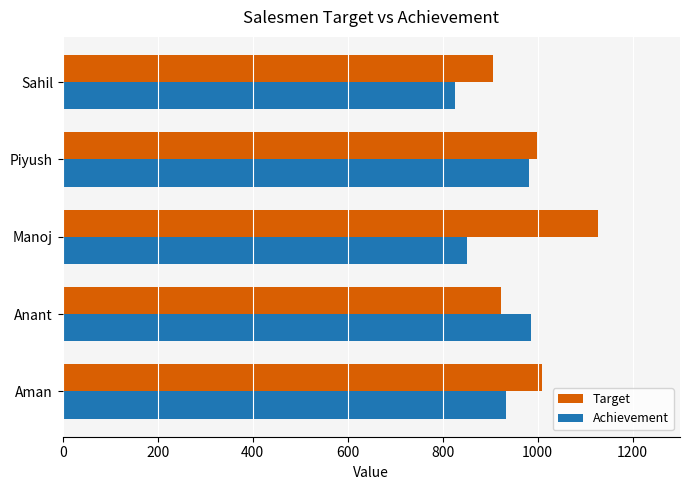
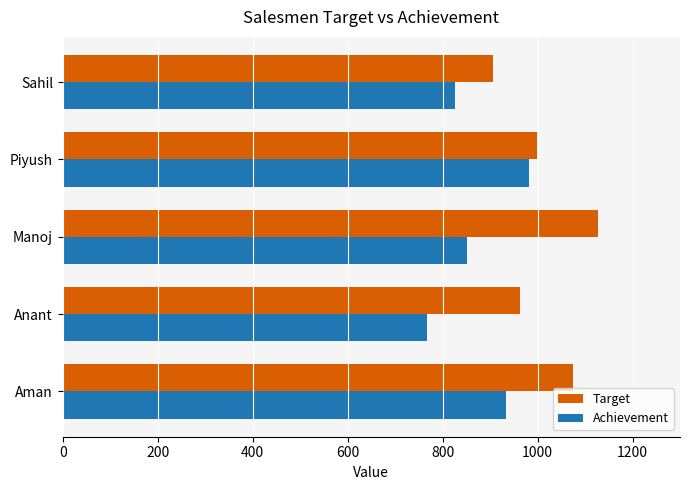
  {
    "Target": {
      "Sahil": 910,
      "Piyush": 1000,
      "Manoj": 1130,
-     "Anant": 920,
-     "Aman": 1010
+     "Anant": 960,
+     "Aman": 1080
    },
    "Achievement": {
      "Sahil": 830,
      "Piyush": 980,
      "Manoj": 850,
-     "Anant": 990,
+     "Anant": 770,
      "Aman": 930
    }
  }
